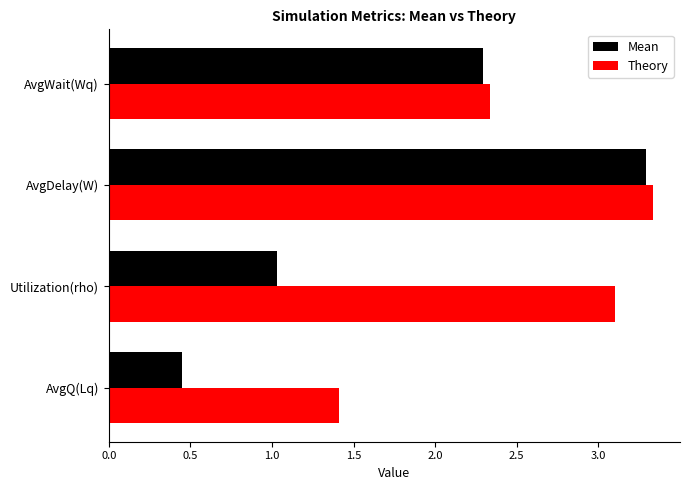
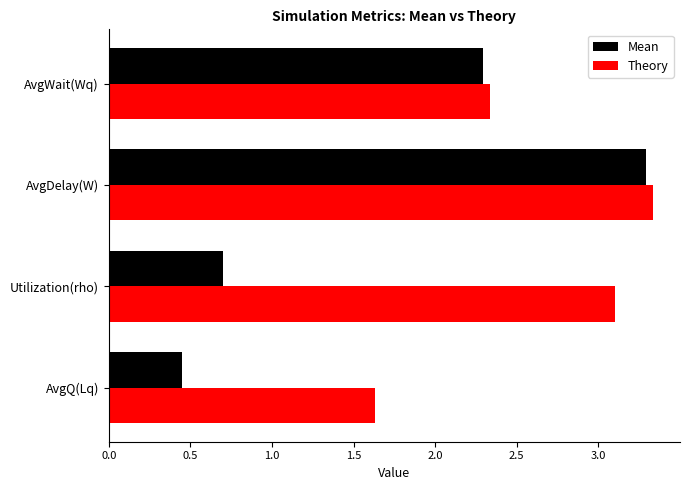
  {
    "Mean": {
      "AvgWait(Wq)": 2.29,
      "AvgDelay(W)": 3.29,
-     "Utilization(rho)": 1.03,
+     "Utilization(rho)": 0.70,
      "AvgQ(Lq)": 0.45
    },
    "Theory": {
      "AvgWait(Wq)": 2.33,
      "AvgDelay(W)": 3.33,
      "Utilization(rho)": 3.10,
-     "AvgQ(Lq)": 1.41
+     "AvgQ(Lq)": 1.63
    }
  }
